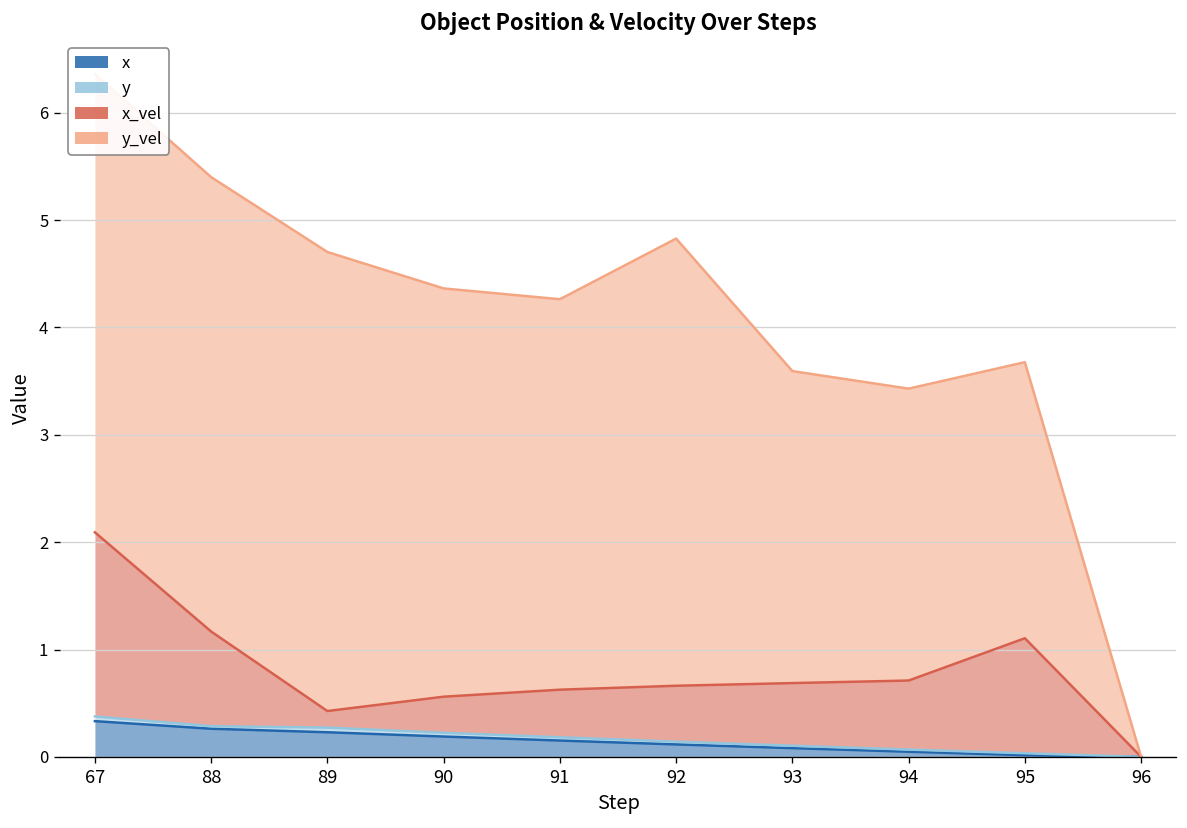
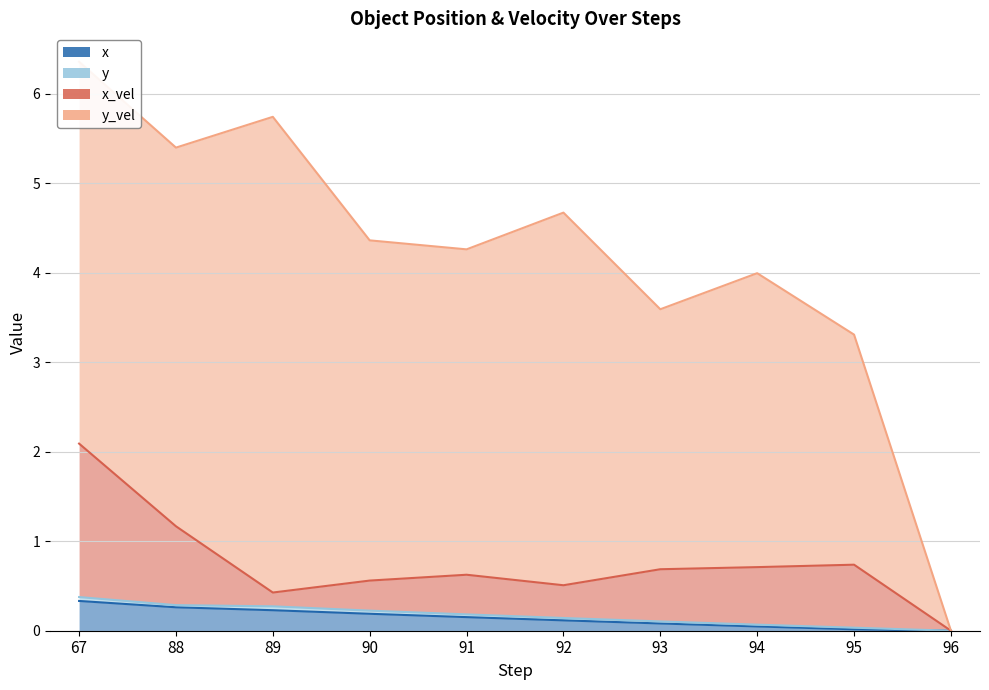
  {
    "x": {
      "67": 0.3,
      "89": 0.2,
      "90": 0.2,
      "91": 0.2
    },
    "y": {
      "67": 0.0,
      "89": 0.0,
      "90": 0.0,
      "91": 0.0
    },
    "x_vel": {
      "67": 1.7,
      "88": 0.9,
      "89": 0.2,
      "90": 0.3,
      "91": 0.4,
-     "92": 0.5,
+     "92": 0.4,
      "93": 0.6,
      "94": 0.6,
-     "95": 1.1
+     "95": 0.7
    },
    "y_vel": {
      "88": 4.2,
-     "89": 4.3,
+     "89": 5.3,
      "90": 3.8,
      "91": 3.6,
      "92": 4.2,
      "93": 2.9,
-     "94": 2.7,
+     "94": 3.3,
      "95": 2.6
    }
  }
